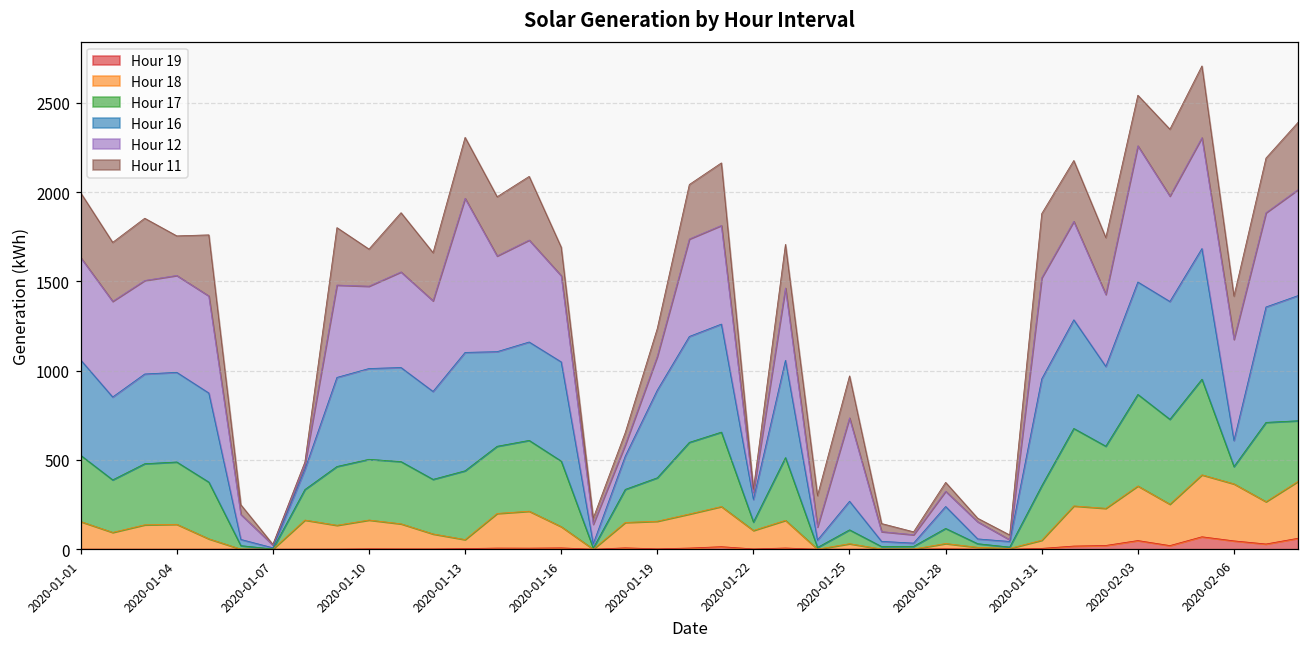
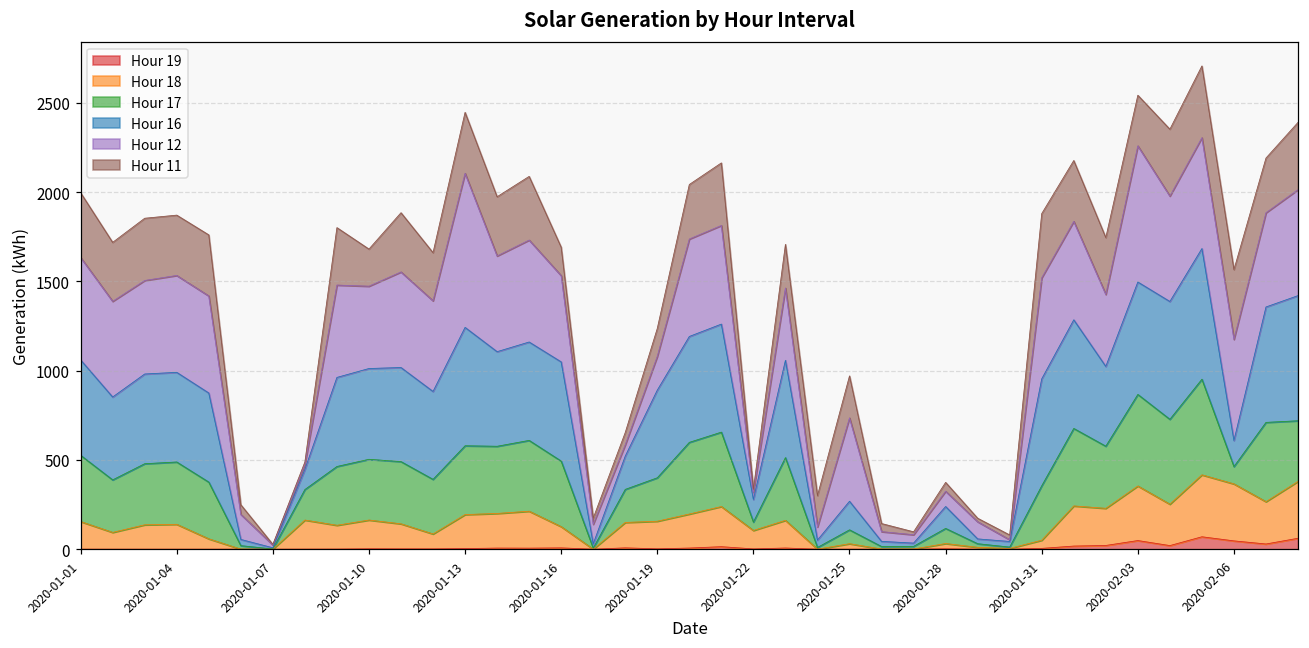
  {
    "Hour 19": {
      "2020-01-01": 0,
      "2020-01-04": 0,
      "2020-01-10": 0,
      "2020-01-13": 0,
      "2020-01-16": 10,
      "2020-01-19": 0,
      "2020-01-22": 0,
      "2020-01-25": 0,
      "2020-01-28": 0,
      "2020-01-31": 0,
      "2020-02-03": 50,
      "2020-02-06": 50
    },
    "Hour 18": {
      "2020-01-01": 150,
      "2020-01-04": 140,
      "2020-01-10": 160,
-     "2020-01-13": 50,
+     "2020-01-13": 190,
      "2020-01-16": 120,
      "2020-01-19": 150,
      "2020-01-22": 100,
      "2020-01-25": 30,
      "2020-01-28": 30,
      "2020-01-31": 50,
      "2020-02-03": 310,
      "2020-02-06": 320
    },
    "Hour 17": {
      "2020-01-01": 370,
      "2020-01-04": 350,
      "2020-01-10": 340,
      "2020-01-13": 390,
      "2020-01-16": 370,
      "2020-01-19": 240,
      "2020-01-22": 50,
      "2020-01-25": 80,
      "2020-01-28": 80,
      "2020-01-31": 300,
      "2020-02-03": 510,
      "2020-02-06": 100
    },
    "Hour 16": {
      "2020-01-01": 530,
      "2020-01-04": 500,
      "2020-01-10": 510,
      "2020-01-13": 660,
      "2020-01-16": 560,
      "2020-01-19": 490,
      "2020-01-22": 130,
      "2020-01-25": 160,
      "2020-01-28": 120,
      "2020-01-31": 600,
      "2020-02-03": 630,
      "2020-02-06": 150
    },
    "Hour 12": {
      "2020-01-01": 570,
      "2020-01-04": 540,
      "2020-01-10": 460,
      "2020-01-13": 860,
      "2020-01-16": 480,
      "2020-01-19": 190,
      "2020-01-22": 40,
      "2020-01-25": 470,
      "2020-01-28": 90,
      "2020-01-31": 570,
      "2020-02-03": 760,
      "2020-02-06": 570
    },
    "Hour 11": {
      "2020-01-01": 360,
-     "2020-01-04": 220,
+     "2020-01-04": 340,
      "2020-01-10": 210,
      "2020-01-13": 340,
      "2020-01-16": 160,
      "2020-01-19": 160,
      "2020-01-22": 20,
      "2020-01-25": 240,
      "2020-01-28": 50,
      "2020-01-31": 360,
      "2020-02-03": 280,
-     "2020-02-06": 240
+     "2020-02-06": 390
    }
  }
